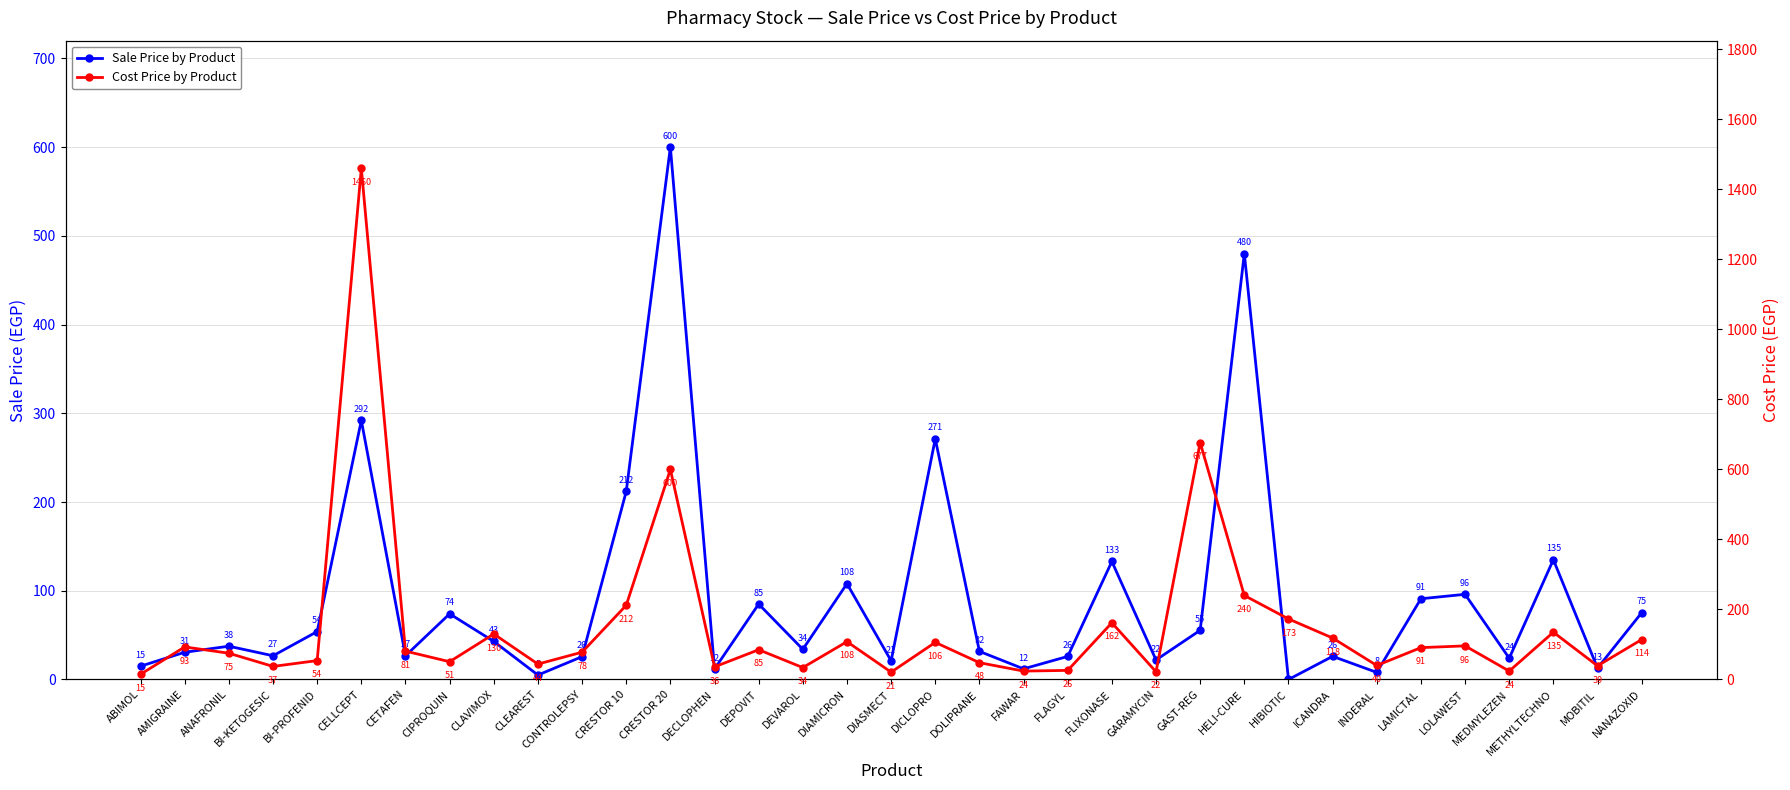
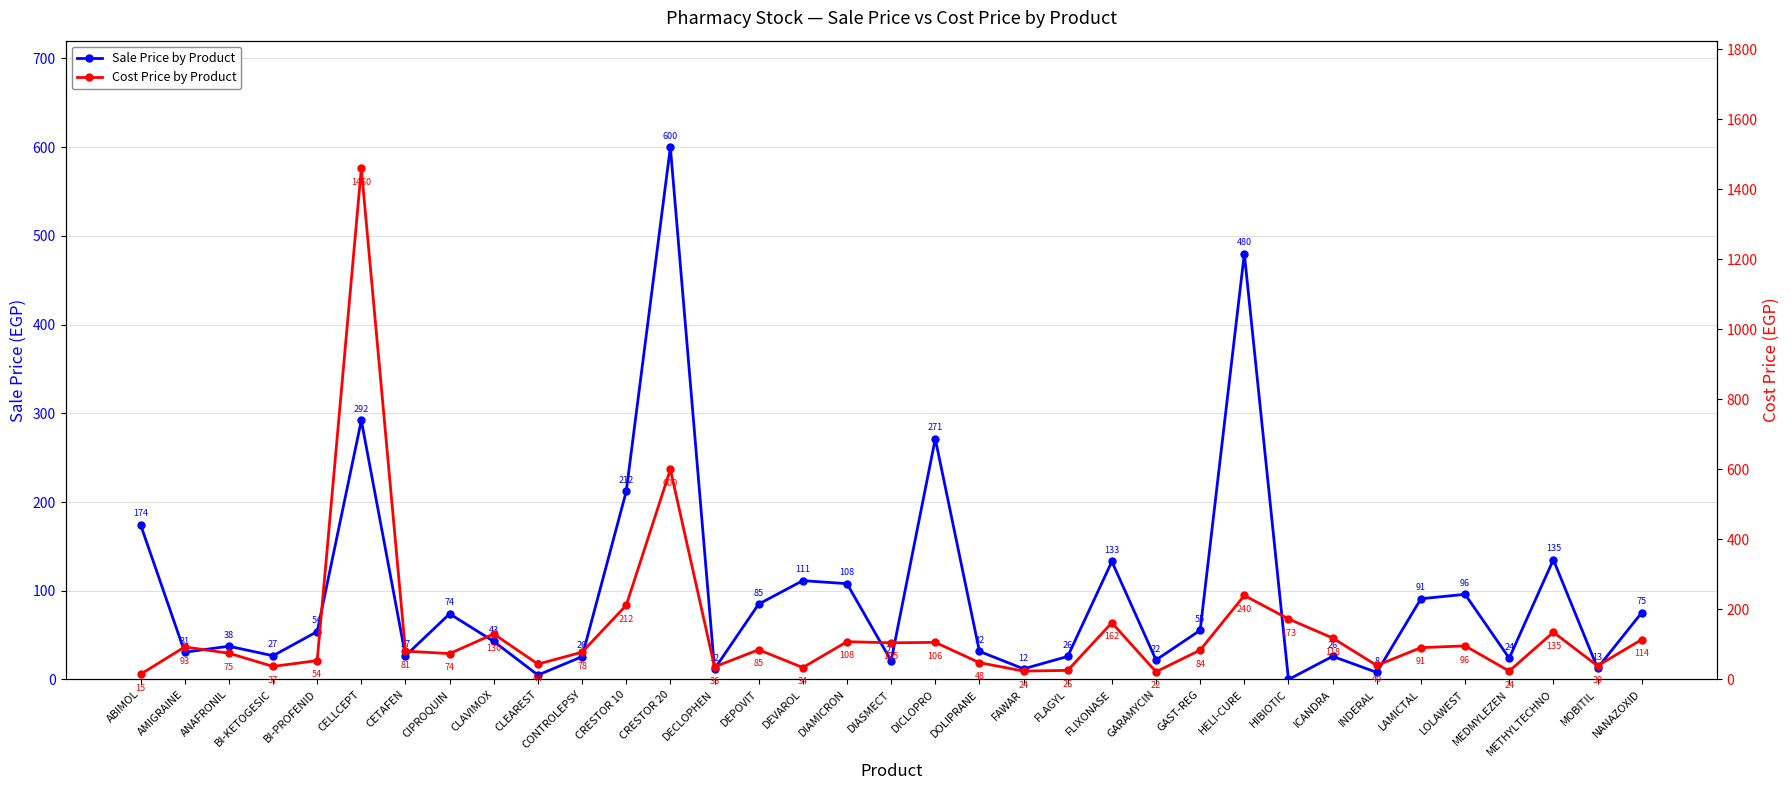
  {
    "Sale Price by Product": {
-     "ABIMOL": 15,
+     "ABIMOL": 174,
      "ANAFRONIL": 38,
      "BI-KETOGESIC": 27,
      "BI-PROFENID": 54,
      "CELLCEPT": 292,
      "CIPROQUIN": 74,
      "CRESTOR 10": 212,
      "CRESTOR 20": 600,
      "DECLOPHEN": 12,
      "DEPOVIT": 85,
-     "DEVAROL": 34,
+     "DEVAROL": 111,
      "DIAMICRON": 108,
      "DIASMECT": 21,
      "DICLOPRO": 271,
      "DOLIPRANE": 32,
      "FAWAR": 12,
      "FLAGYL": 26,
      "FLIXONASE": 133,
      "GARAMYCIN": 22,
      "GAST-REG": 55,
      "HELI-CURE": 480,
      "LAMICTAL": 91,
      "LOLAWEST": 96,
      "MEDMYLEZEN": 24,
      "METHYLTECHNO": 135,
      "MOBITIL": 13,
      "NANAZOXID": 75
    },
    "Cost Price by Product": {
      "ABIMOL": 15,
      "AMIGRAINE": 93,
      "ANAFRONIL": 75,
      "BI-KETOGESIC": 37,
      "BI-PROFENID": 54,
      "CELLCEPT": 1460,
      "CETAFEN": 81,
-     "CIPROQUIN": 51,
+     "CIPROQUIN": 74,
      "CLAVIMOX": 130,
      "CONTROLEPSY": 78,
      "CRESTOR 10": 212,
      "CRESTOR 20": 600,
      "DECLOPHEN": 36,
      "DEPOVIT": 85,
      "DEVAROL": 34,
      "DIAMICRON": 108,
-     "DIASMECT": 21,
+     "DIASMECT": 105,
      "DICLOPRO": 106,
      "DOLIPRANE": 48,
      "FAWAR": 24,
      "FLAGYL": 26,
      "FLIXONASE": 162,
      "GARAMYCIN": 22,
-     "GAST-REG": 677,
+     "GAST-REG": 84,
      "HELI-CURE": 240,
      "HIBIOTIC": 173,
      "INDERAL": 40,
      "LAMICTAL": 91,
      "LOLAWEST": 96,
      "MEDMYLEZEN": 24,
      "METHYLTECHNO": 135,
      "MOBITIL": 39,
      "NANAZOXID": 114
    }
  }
